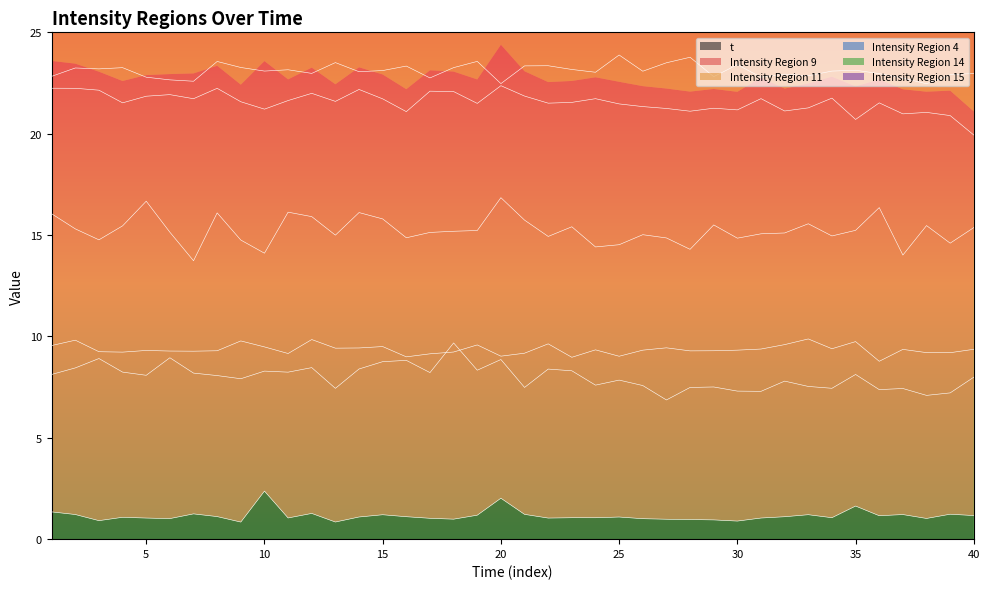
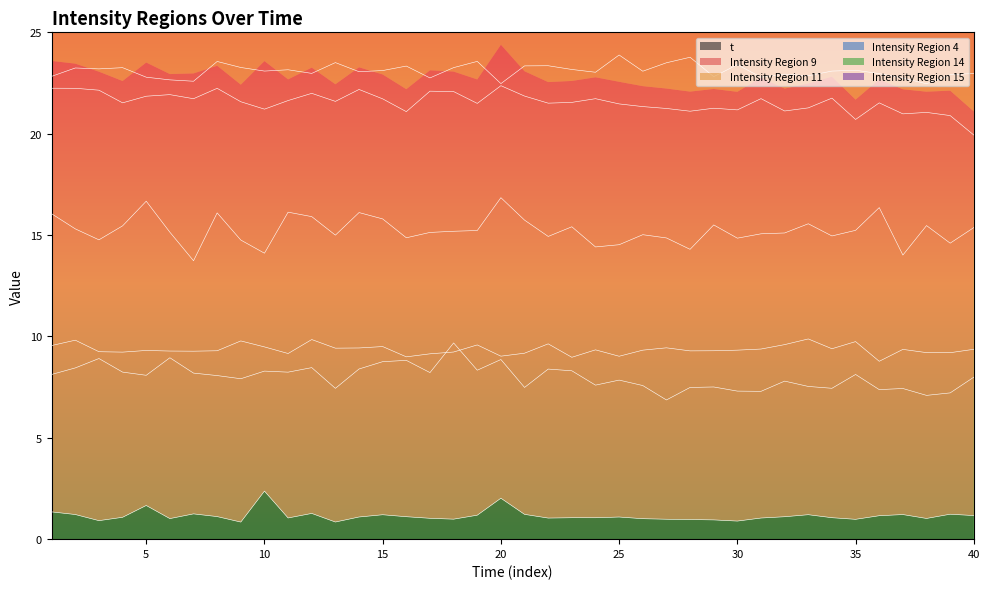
  {
    "t": {
-     "5": 1.0,
+     "5": 1.7,
      "10": 2.4,
      "15": 1.2,
      "20": 2.0,
      "25": 1.1,
      "30": 0.9,
-     "35": 1.6,
+     "35": 1.0,
      "40": 1.2
    },
    "Intensity Region 9": {
      "10": 21.2,
      "15": 21.7,
      "20": 22.4,
      "25": 21.5,
      "30": 21.2,
      "40": 19.9
    }
  }
